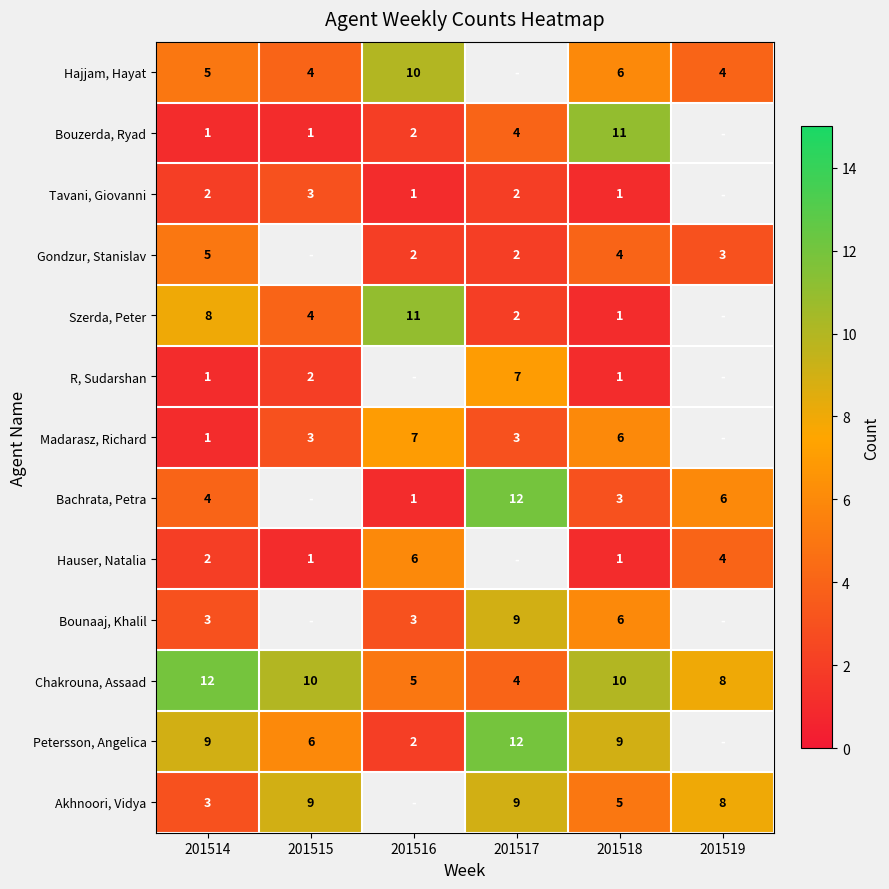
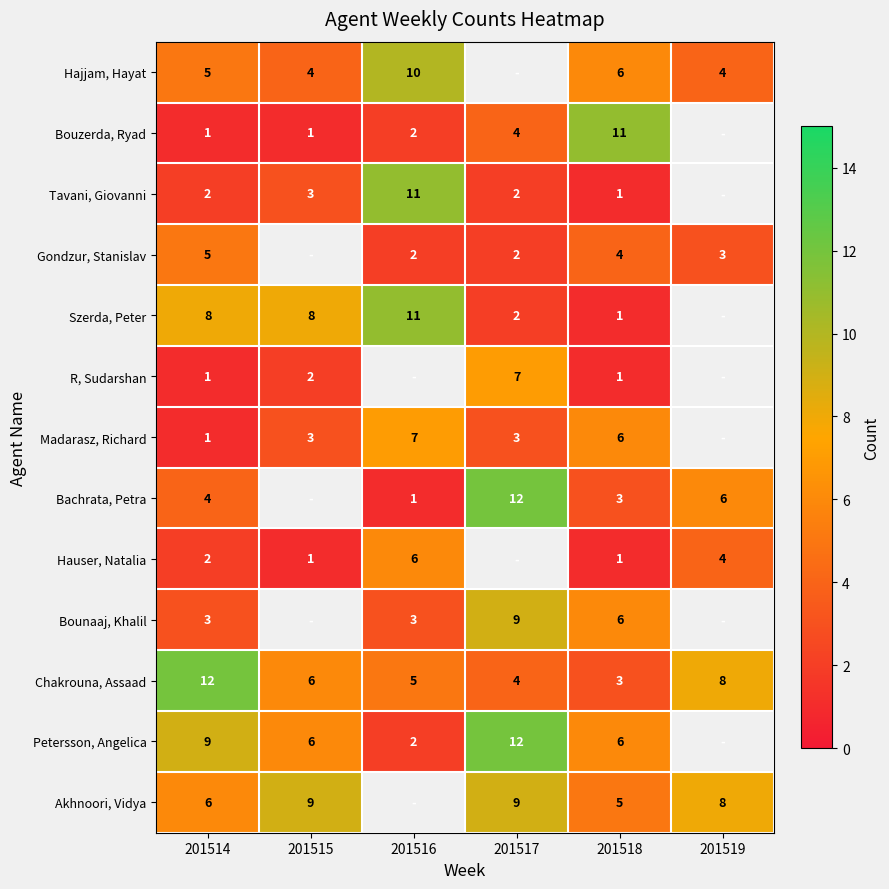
  {
    "Hajjam, Hayat": {
      "201514": 5,
      "201515": 4,
      "201516": 10,
      "201518": 6,
      "201519": 4
    },
    "Bouzerda, Ryad": {
      "201514": 1,
      "201515": 1,
      "201516": 2,
      "201517": 4,
      "201518": 11
    },
    "Tavani, Giovanni": {
      "201514": 2,
      "201515": 3,
-     "201516": 1,
+     "201516": 11,
      "201517": 2,
      "201518": 1
    },
    "Gondzur, Stanislav": {
      "201514": 5,
      "201516": 2,
      "201517": 2,
      "201518": 4,
      "201519": 3
    },
    "Szerda, Peter": {
      "201514": 8,
-     "201515": 4,
+     "201515": 8,
      "201516": 11,
      "201517": 2,
      "201518": 1
    },
    "R, Sudarshan": {
      "201514": 1,
      "201515": 2,
      "201517": 7,
      "201518": 1
    },
    "Madarasz, Richard": {
      "201514": 1,
      "201515": 3,
      "201516": 7,
      "201517": 3,
      "201518": 6
    },
    "Bachrata, Petra": {
      "201514": 4,
      "201516": 1,
      "201517": 12,
      "201518": 3,
      "201519": 6
    },
    "Hauser, Natalia": {
      "201514": 2,
      "201515": 1,
      "201516": 6,
      "201518": 1,
      "201519": 4
    },
    "Bounaaj, Khalil": {
      "201514": 3,
      "201516": 3,
      "201517": 9,
      "201518": 6
    },
    "Chakrouna, Assaad": {
      "201514": 12,
-     "201515": 10,
+     "201515": 6,
      "201516": 5,
      "201517": 4,
-     "201518": 10,
+     "201518": 3,
      "201519": 8
    },
    "Petersson, Angelica": {
      "201514": 9,
      "201515": 6,
      "201516": 2,
      "201517": 12,
-     "201518": 9
+     "201518": 6
    },
    "Akhnoori, Vidya": {
-     "201514": 3,
+     "201514": 6,
      "201515": 9,
      "201517": 9,
      "201518": 5,
      "201519": 8
    }
  }
